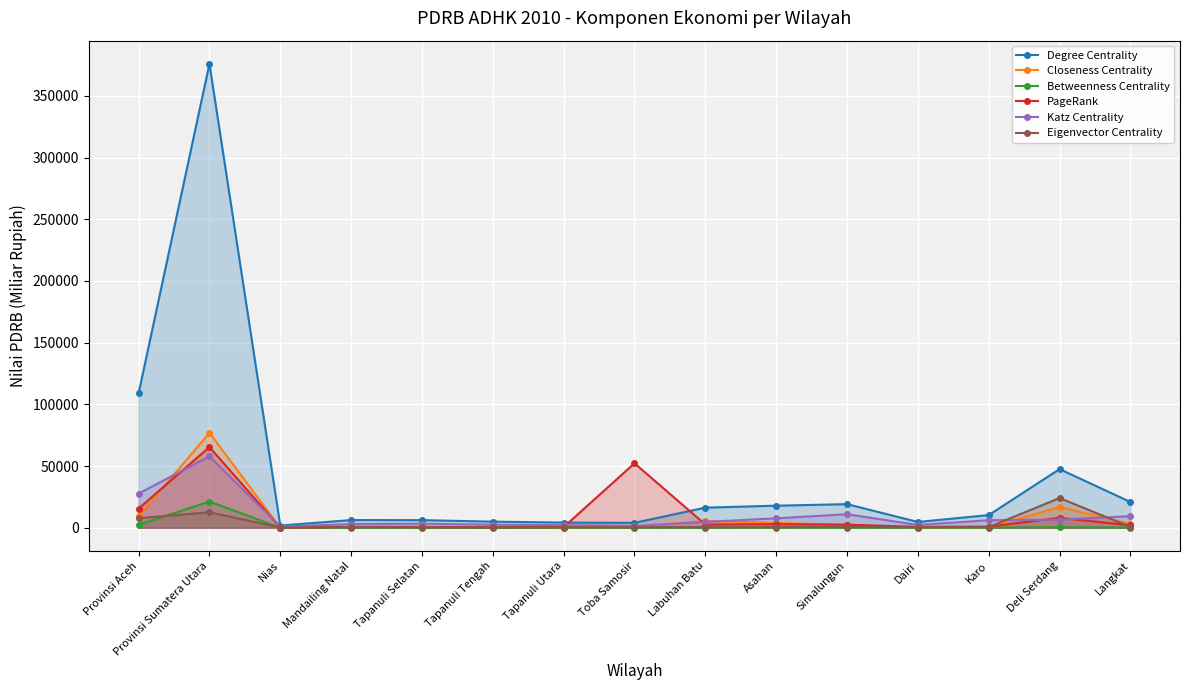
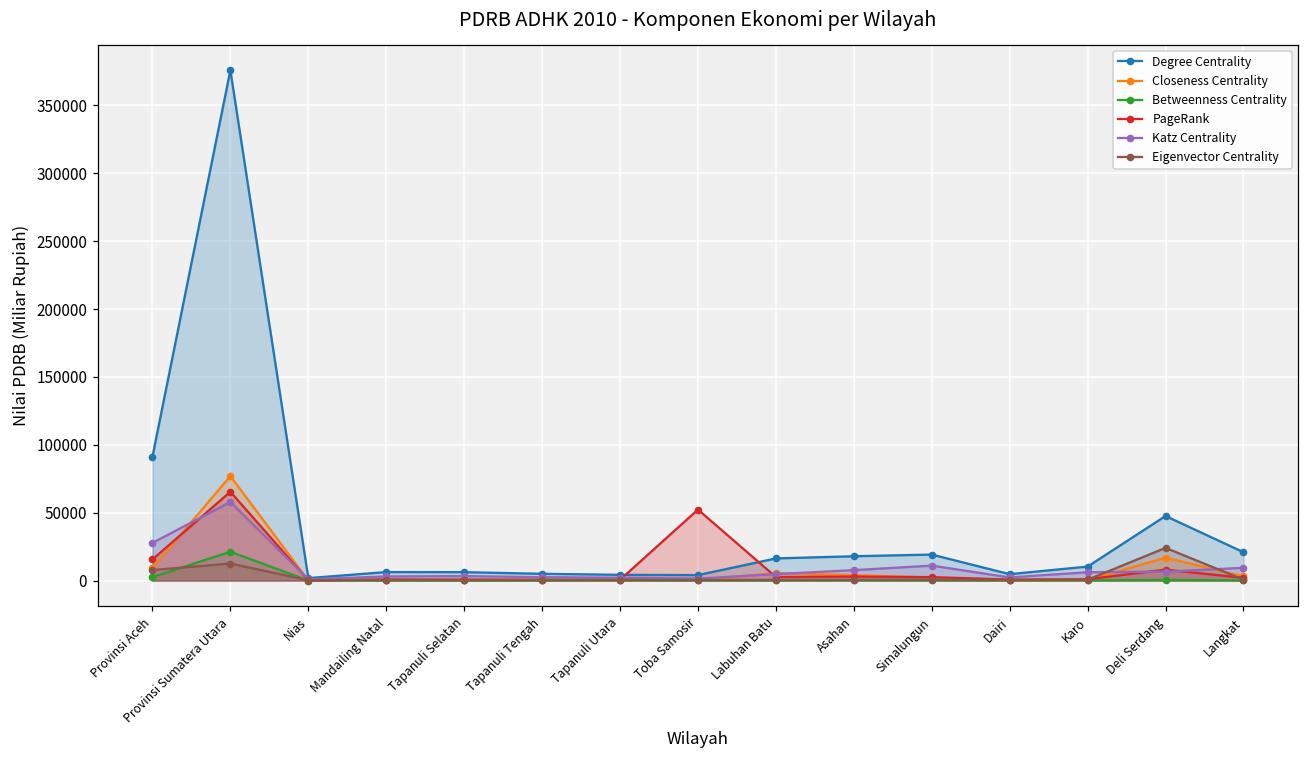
  {
    "Degree Centrality": {
-     "Provinsi Aceh": 109000,
+     "Provinsi Aceh": 91000,
      "Provinsi Sumatera Utara": 376000,
      "Mandailing Natal": 6000,
      "Tapanuli Selatan": 6000,
      "Tapanuli Tengah": 5000,
      "Toba Samosir": 4000,
      "Labuhan Batu": 16000,
      "Asahan": 18000,
      "Simalungun": 19000,
      "Dairi": 5000,
      "Karo": 10000,
      "Deli Serdang": 48000,
      "Langkat": 21000
    },
    "Closeness Centrality": {
      "Provinsi Sumatera Utara": 77000,
      "Deli Serdang": 17000
    },
    "Betweenness Centrality": {
      "Provinsi Aceh": 3000,
      "Provinsi Sumatera Utara": 21000,
      "Deli Serdang": 0
    },
    "PageRank": {
      "Provinsi Aceh": 16000,
      "Provinsi Sumatera Utara": 65000,
      "Toba Samosir": 52000,
      "Labuhan Batu": 3000
    },
    "Katz Centrality": {
      "Provinsi Aceh": 28000,
      "Provinsi Sumatera Utara": 58000,
      "Mandailing Natal": 3000,
      "Tapanuli Selatan": 3000,
      "Asahan": 8000,
      "Simalungun": 11000,
      "Karo": 6000,
      "Langkat": 9000
    },
    "Eigenvector Centrality": {
      "Provinsi Sumatera Utara": 13000,
      "Deli Serdang": 24000
    }
  }
